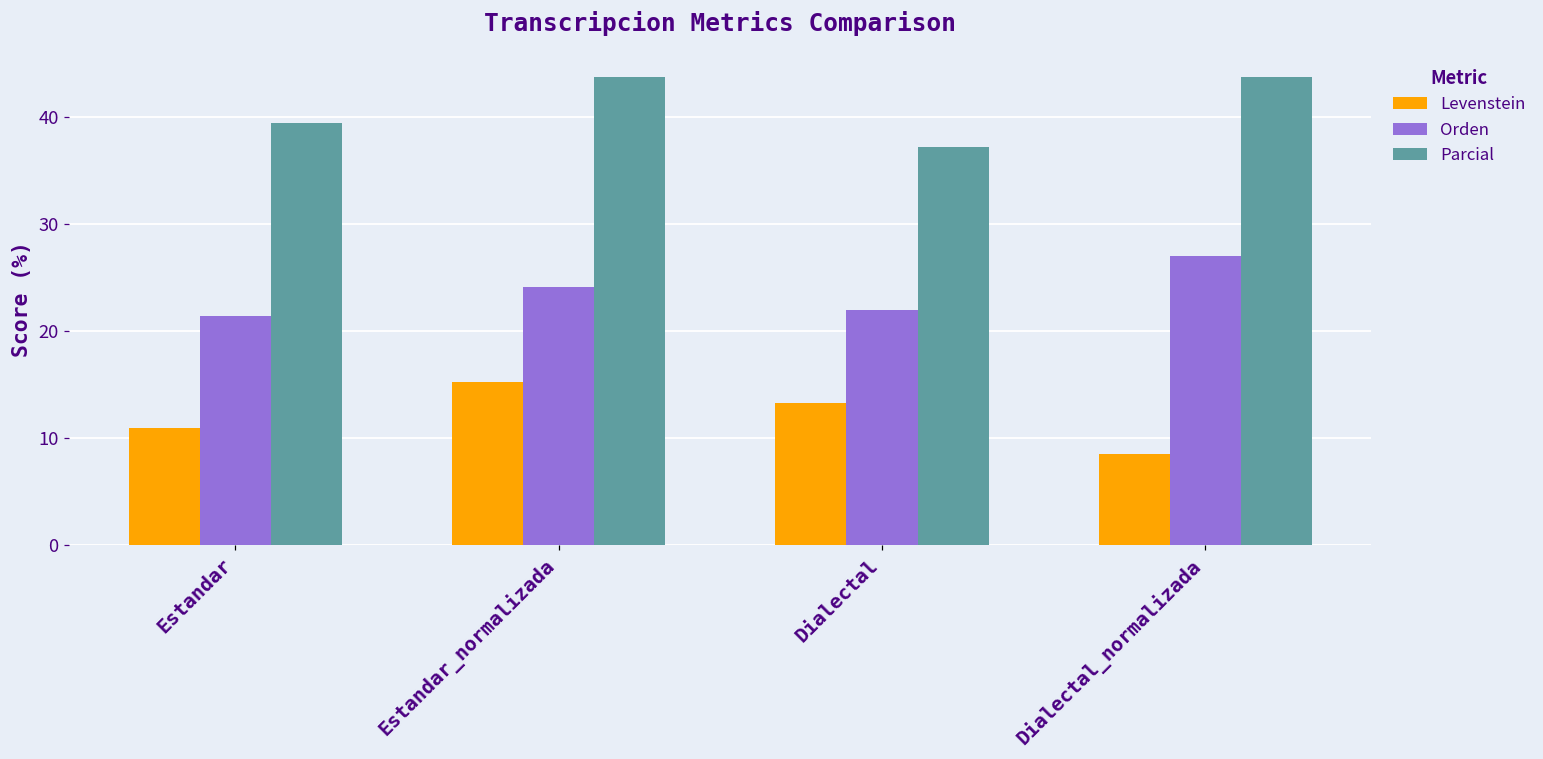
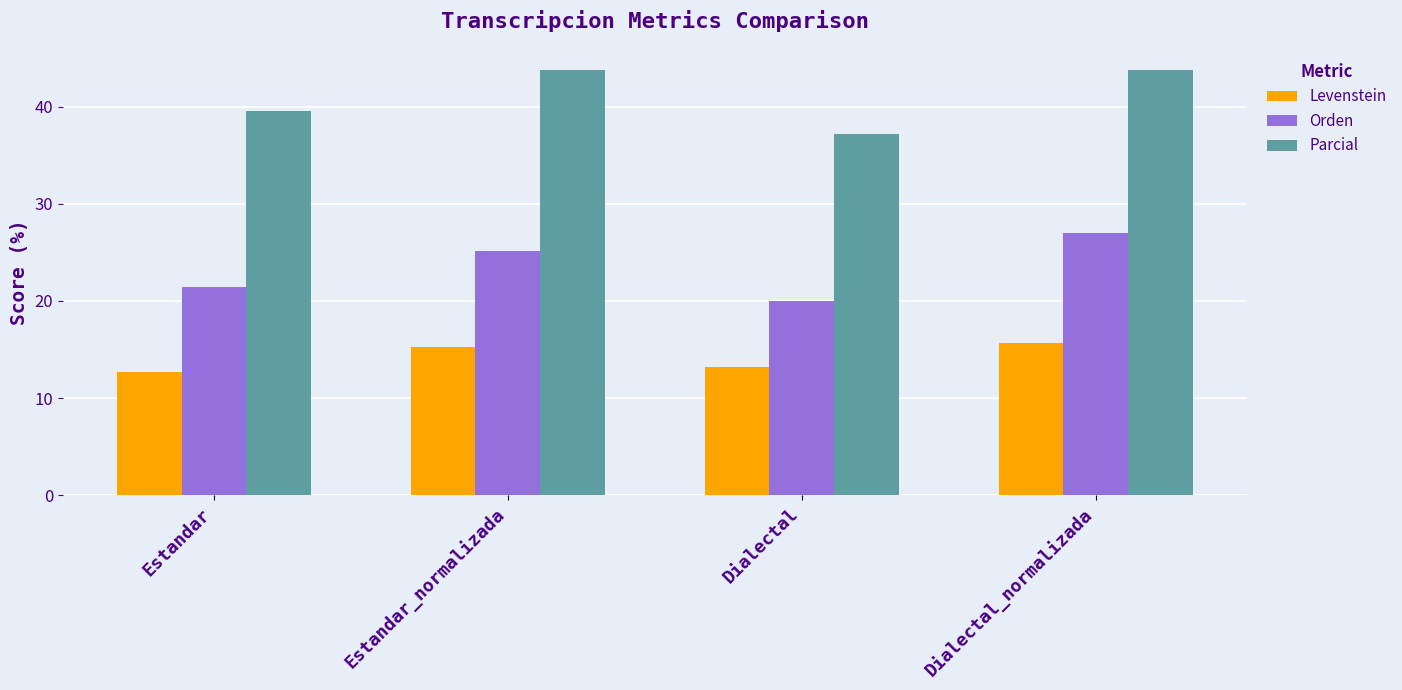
  {
    "Levenstein": {
-     "Estandar": 11,
+     "Estandar": 13,
      "Estandar_normalizada": 15,
      "Dialectal": 13,
-     "Dialectal_normalizada": 9
+     "Dialectal_normalizada": 16
    },
    "Orden": {
      "Estandar": 21,
-     "Estandar_normalizada": 24,
-     "Dialectal": 22,
+     "Estandar_normalizada": 25,
+     "Dialectal": 20,
      "Dialectal_normalizada": 27
    },
    "Parcial": {
      "Estandar": 40,
      "Estandar_normalizada": 44,
      "Dialectal": 37,
      "Dialectal_normalizada": 44
    }
  }
